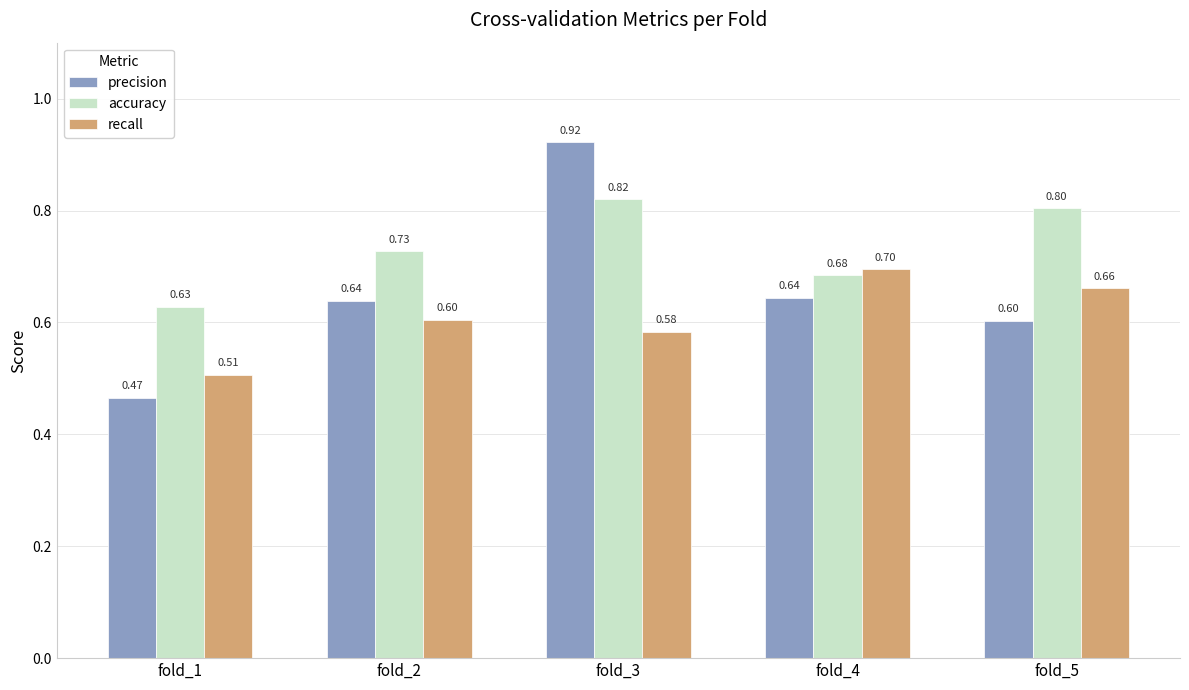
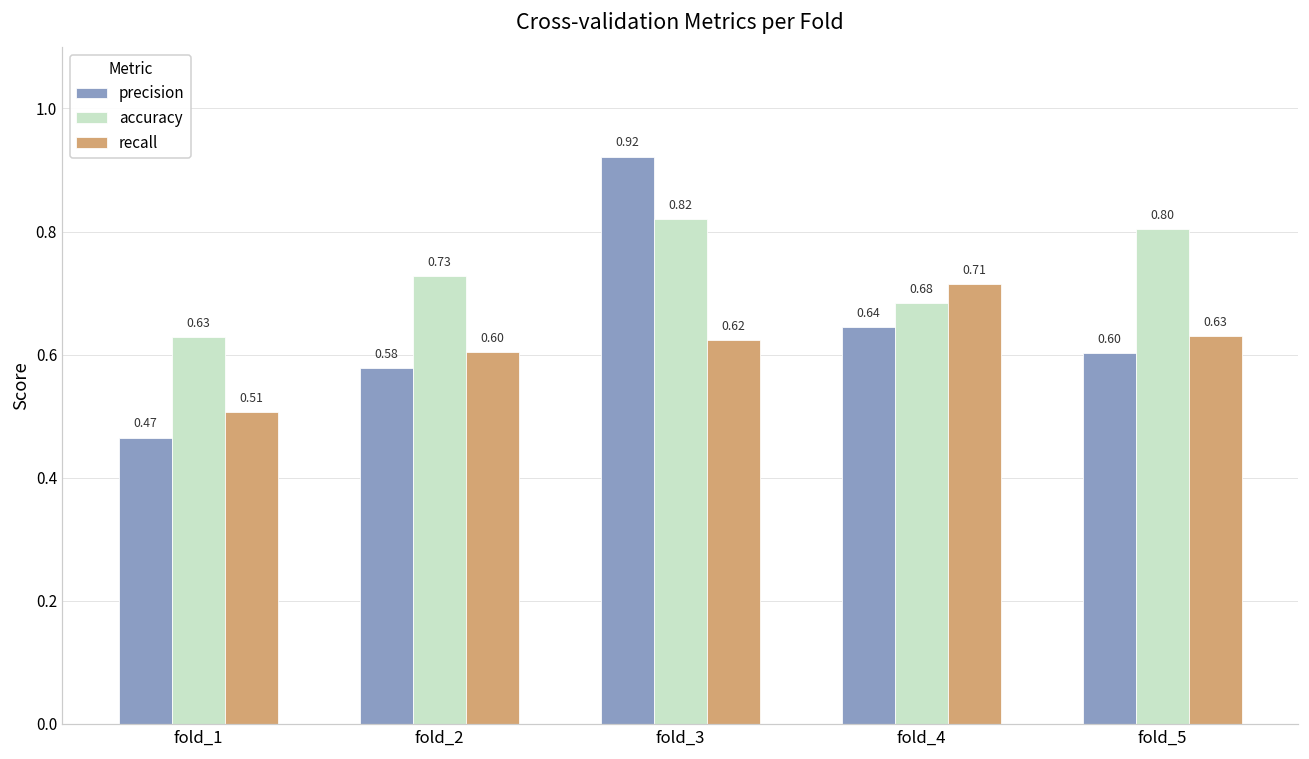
  {
    "precision": {
      "fold_1": 0.47,
-     "fold_2": 0.64,
+     "fold_2": 0.58,
      "fold_3": 0.92,
      "fold_4": 0.64,
      "fold_5": 0.60
    },
    "accuracy": {
      "fold_1": 0.63,
      "fold_2": 0.73,
      "fold_3": 0.82,
      "fold_4": 0.68,
      "fold_5": 0.80
    },
    "recall": {
      "fold_1": 0.51,
      "fold_2": 0.60,
-     "fold_3": 0.58,
-     "fold_4": 0.70,
-     "fold_5": 0.66
+     "fold_3": 0.62,
+     "fold_4": 0.71,
+     "fold_5": 0.63
    }
  }
